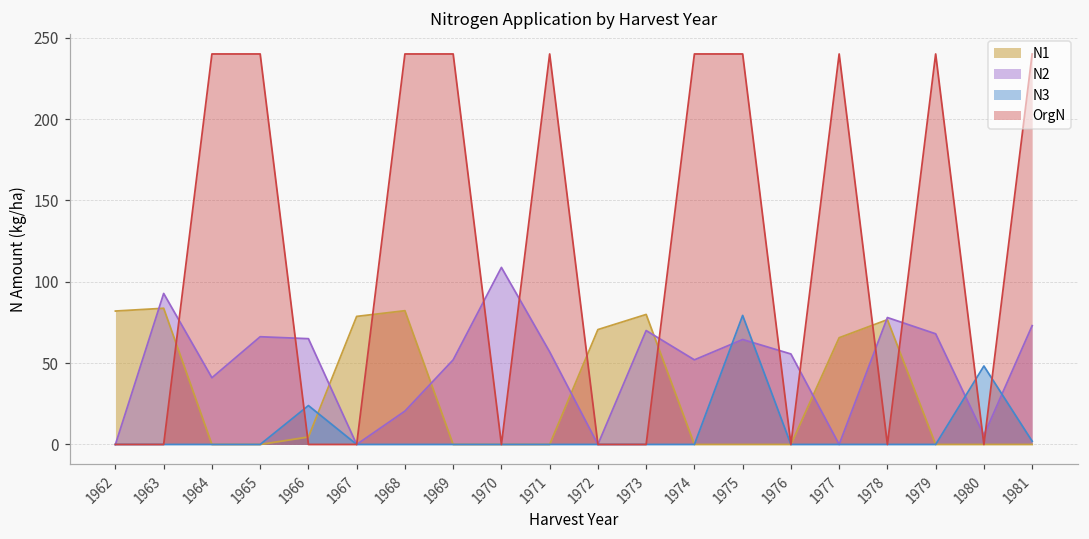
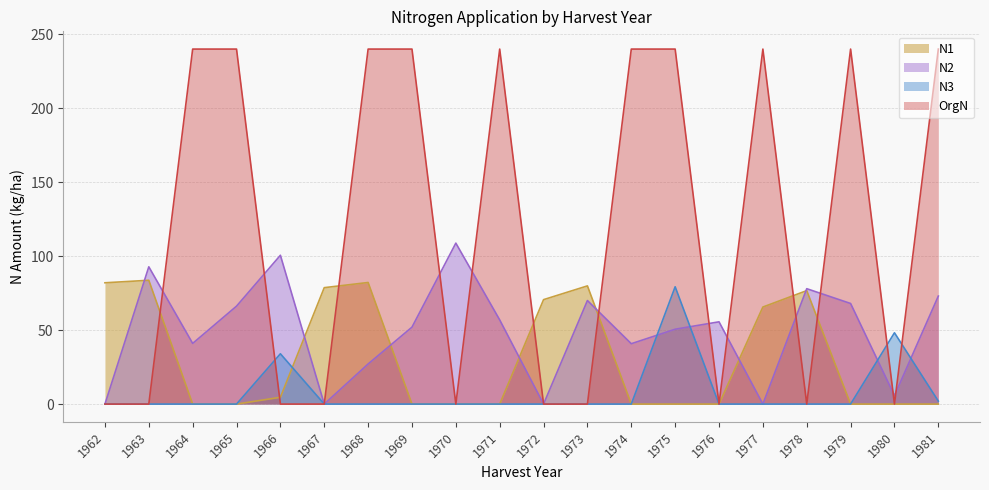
  {
    "N2": {
      "1963": 93,
      "1964": 41,
      "1965": 66,
-     "1966": 65,
-     "1968": 21,
+     "1966": 101,
+     "1968": 27,
      "1969": 52,
      "1970": 109,
      "1971": 57,
      "1973": 70,
-     "1974": 52,
-     "1975": 65,
+     "1974": 41,
+     "1975": 51,
      "1976": 56,
      "1979": 68,
      "1980": 6,
      "1981": 73
    },
    "N3": {
-     "1966": 24,
+     "1966": 34,
      "1968": 0,
      "1975": 79,
      "1980": 48,
      "1981": 2
    }
  }
